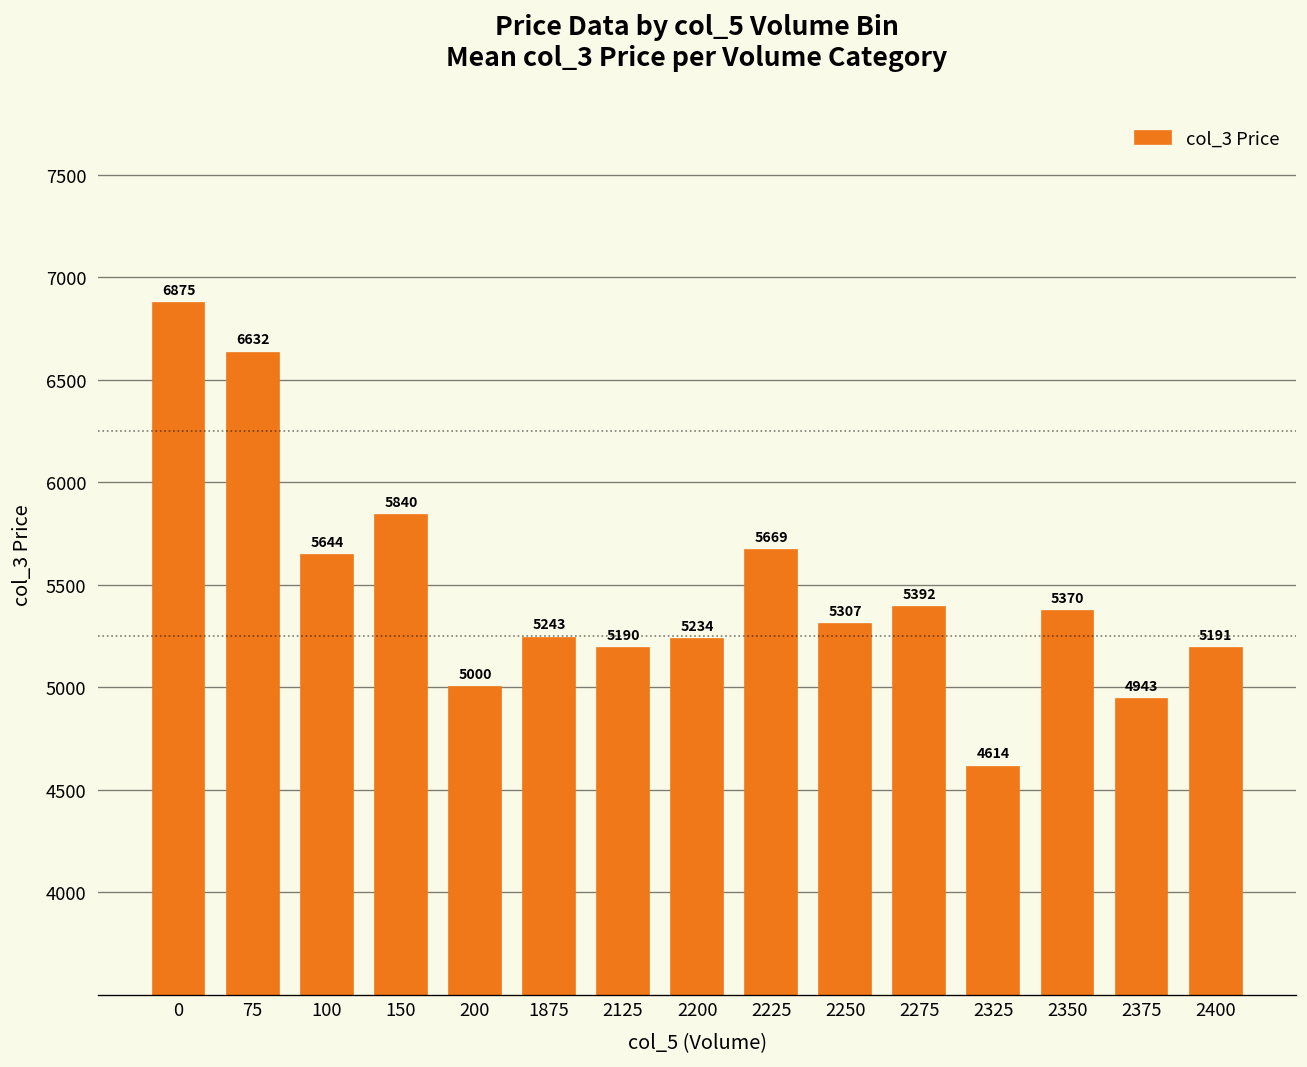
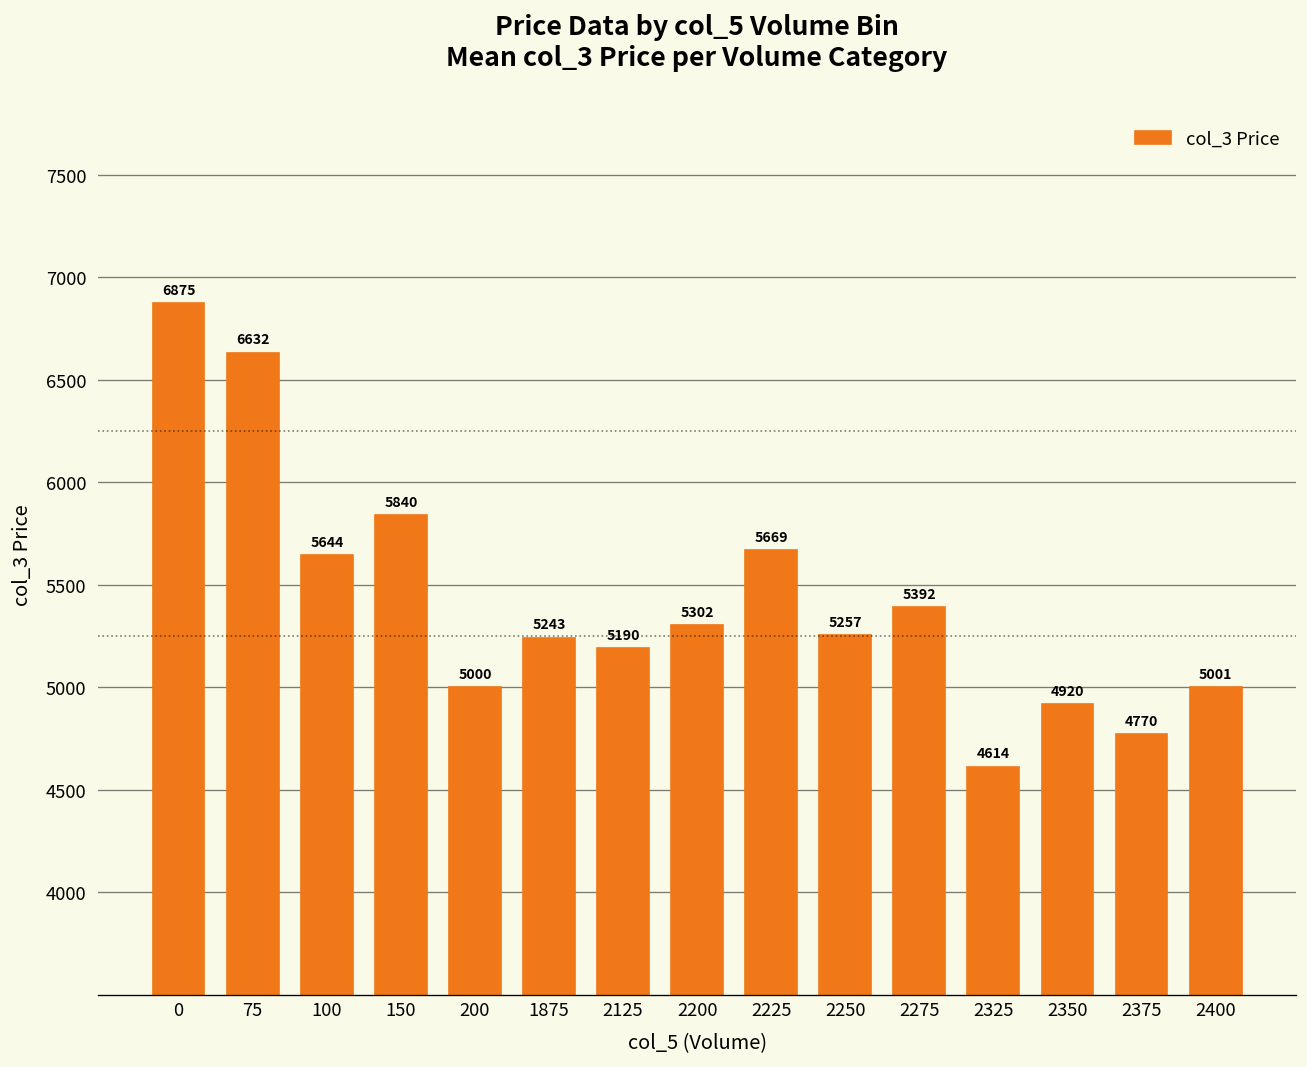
  {
    "0": 6875,
    "75": 6632,
    "100": 5644,
    "150": 5840,
    "200": 5000,
    "1875": 5243,
    "2125": 5190,
-   "2200": 5234,
+   "2200": 5302,
    "2225": 5669,
-   "2250": 5307,
+   "2250": 5257,
    "2275": 5392,
    "2325": 4614,
-   "2350": 5370,
-   "2375": 4943,
-   "2400": 5191
+   "2350": 4920,
+   "2375": 4770,
+   "2400": 5001
  }
